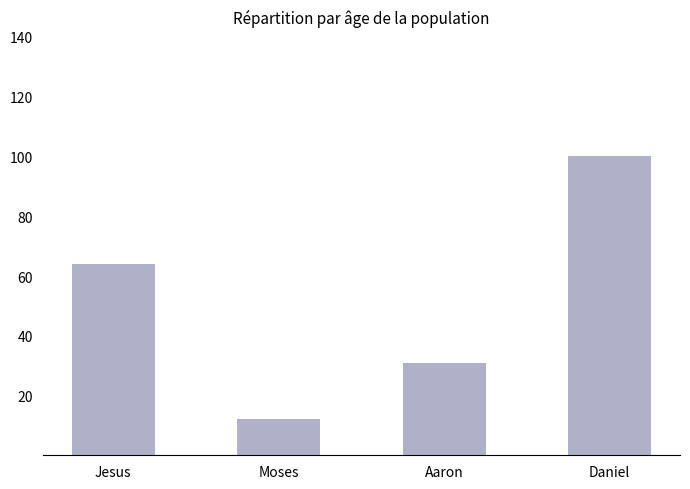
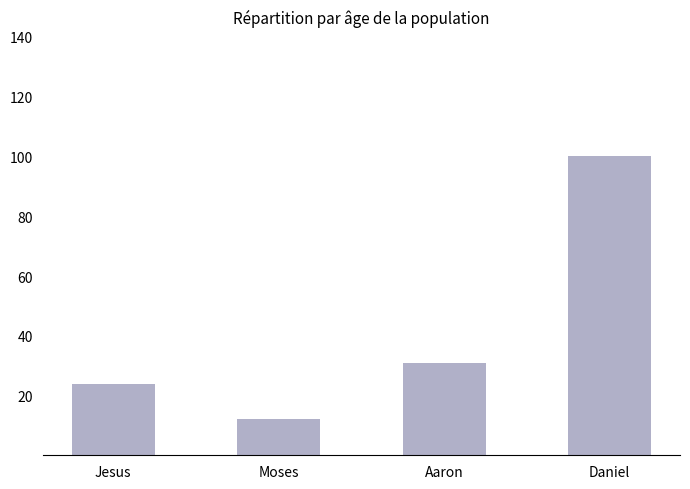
  {
-   "Jesus": 64,
+   "Jesus": 24,
    "Moses": 12,
    "Aaron": 31,
    "Daniel": 100
  }
